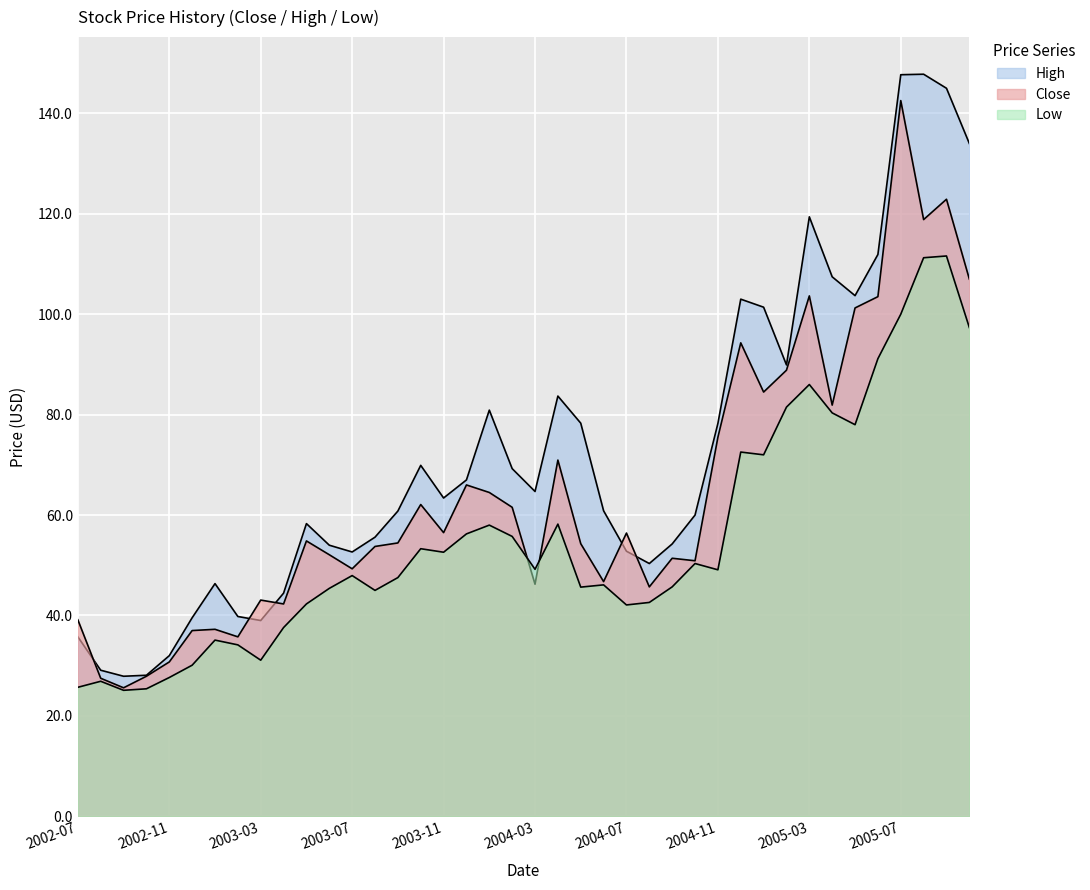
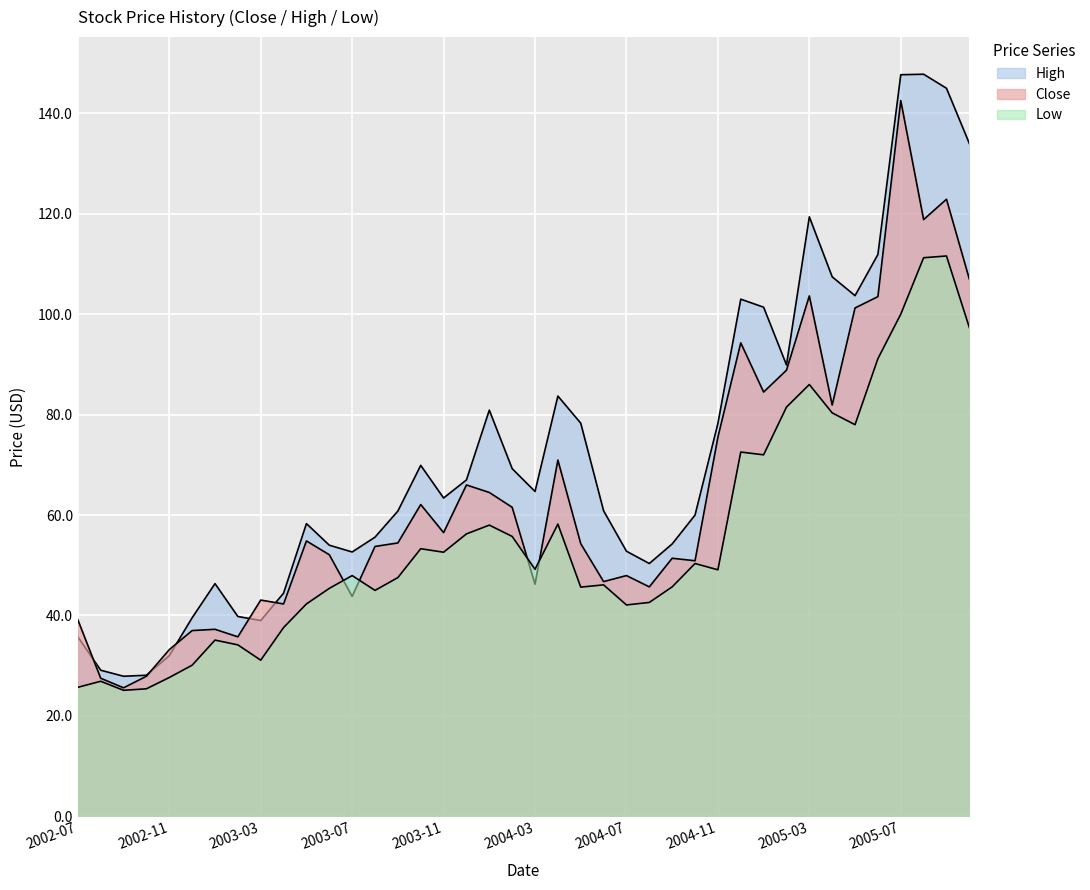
  {
    "Close": {
      "2002-07": 39,
-     "2002-11": 31,
+     "2002-11": 33,
      "2003-03": 43,
-     "2003-07": 49,
+     "2003-07": 44,
      "2003-11": 57,
      "2004-03": 46,
-     "2004-07": 56,
+     "2004-07": 48,
      "2004-11": 76,
      "2005-03": 104,
      "2005-07": 143
    }
  }
